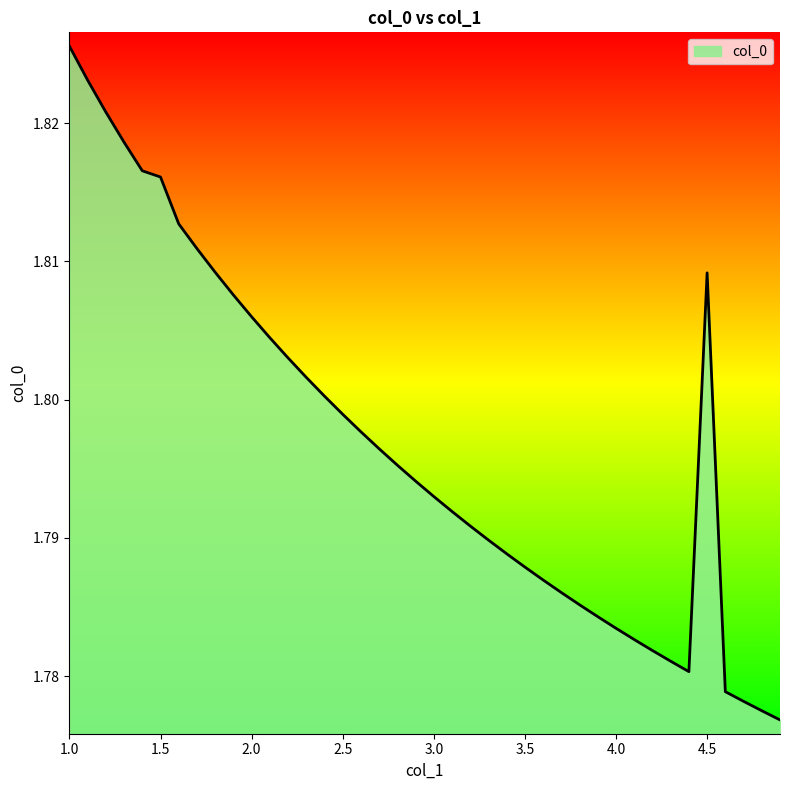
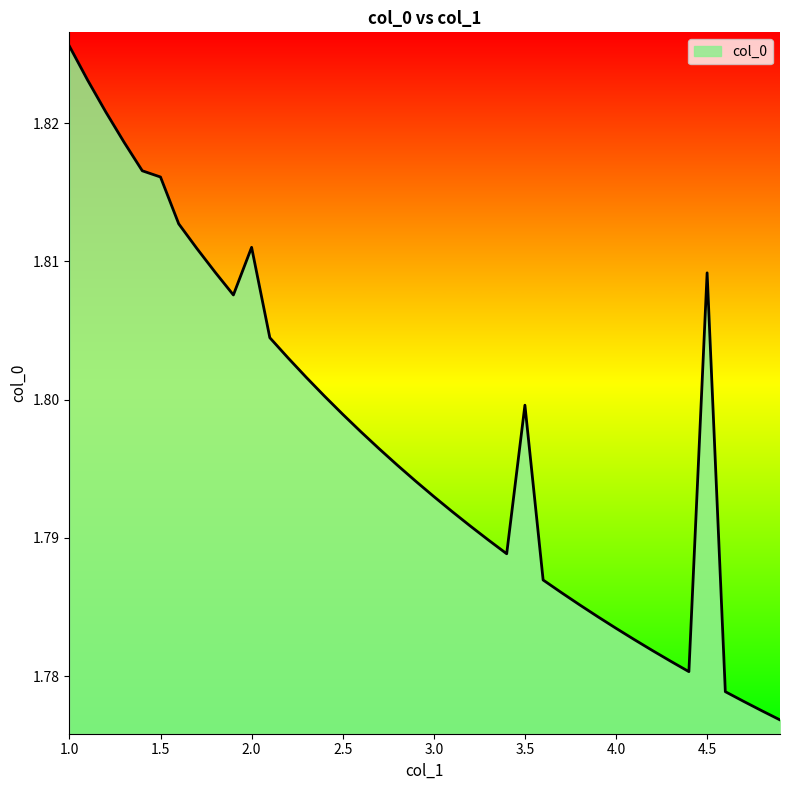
  {
    "1.0": 1.8256,
    "1.5": 1.8161,
-   "2.0": 1.8060,
+   "2.0": 1.8110,
    "2.5": 1.7989,
    "3.0": 1.7930,
-   "3.5": 1.7879,
+   "3.5": 1.7996,
    "4.0": 1.7835,
    "4.5": 1.8092
  }
